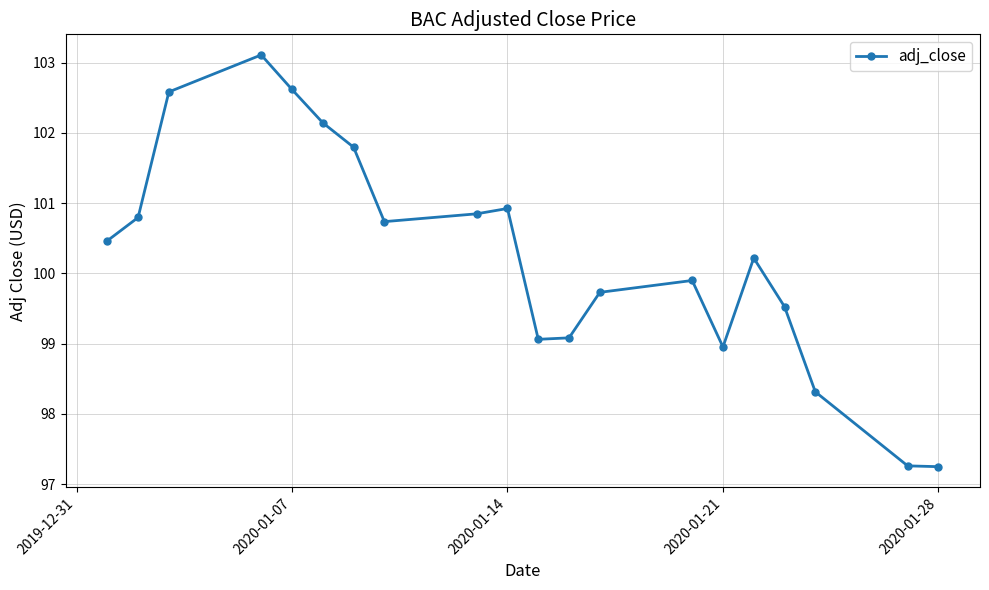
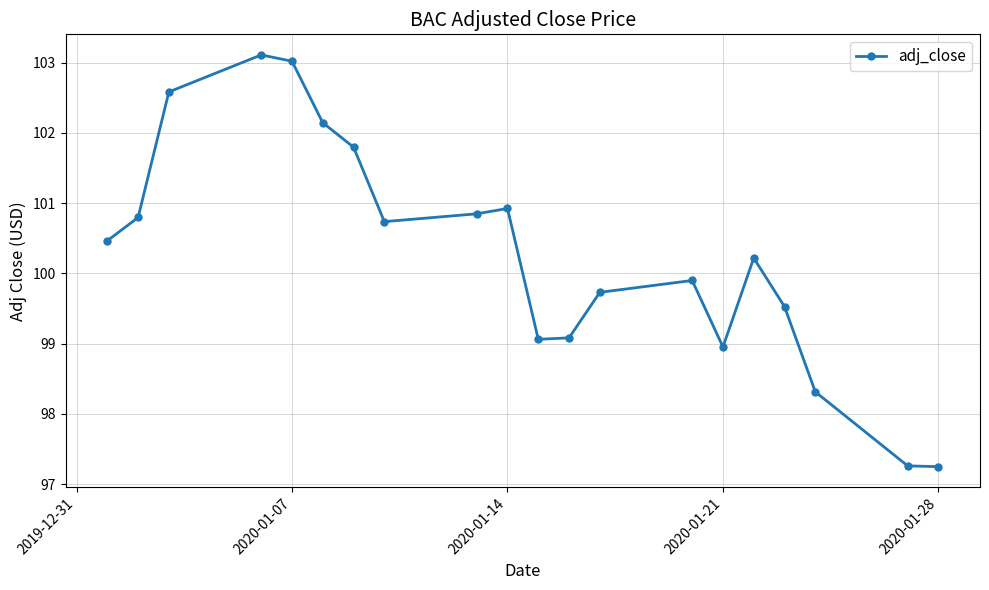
  {
-   "2020-01-07": 102.6,
+   "2020-01-07": 103.0,
    "2020-01-14": 100.9,
    "2020-01-21": 99.0,
    "2020-01-28": 97.2
  }
